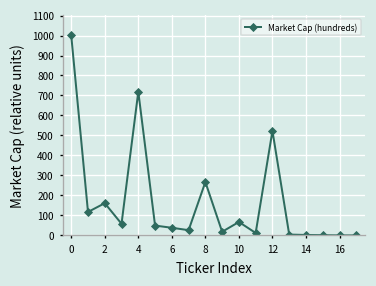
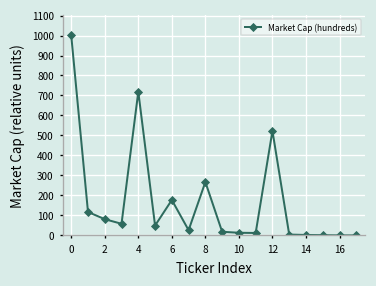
  {
    "0": 1000,
-   "2": 160,
+   "2": 80,
    "4": 720,
-   "6": 40,
+   "6": 180,
    "8": 270,
-   "10": 70,
+   "10": 10,
    "12": 520,
    "14": 0,
    "16": 0
  }
